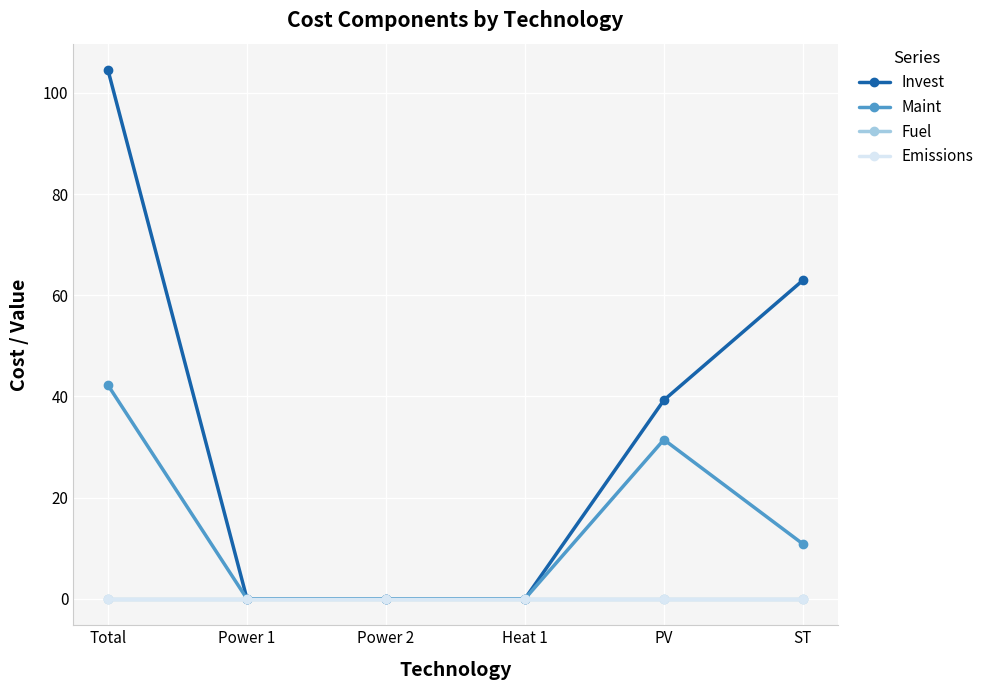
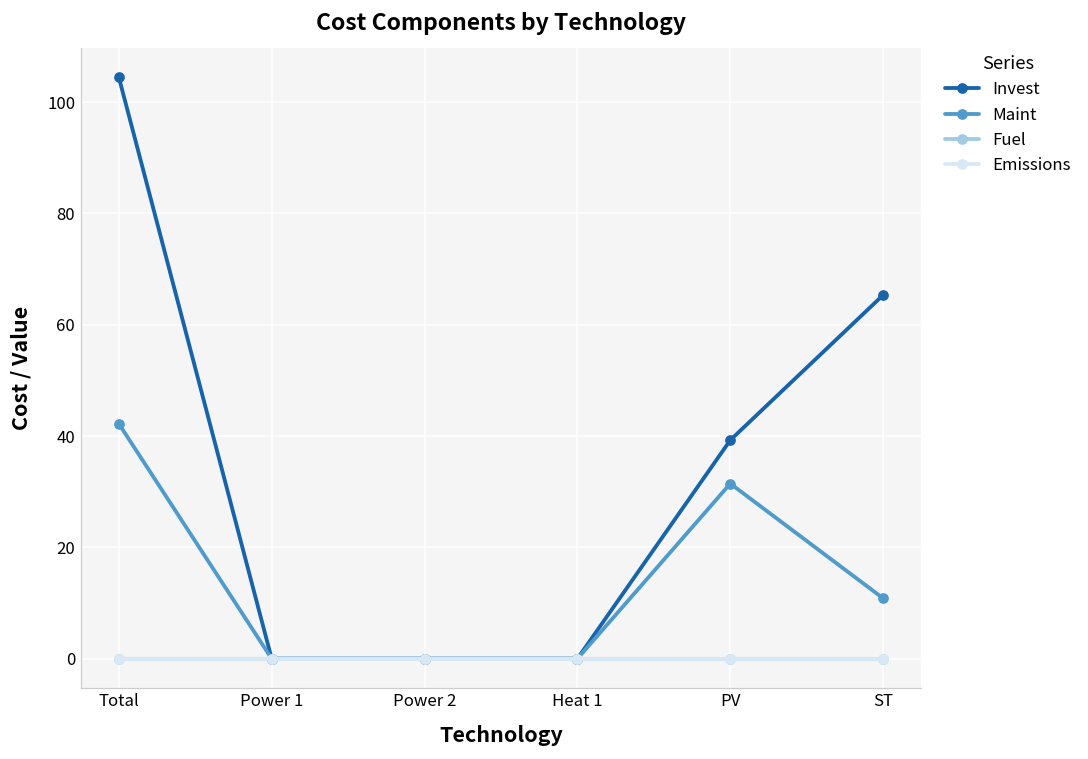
  {
    "Invest": {
      "Total": 105,
      "PV": 39,
-     "ST": 63
+     "ST": 65
    },
    "Maint": {
      "Total": 42,
      "PV": 31,
      "ST": 11
    },
    "Emissions": {
      "Total": 0,
      "PV": 0,
      "ST": 0
    }
  }
